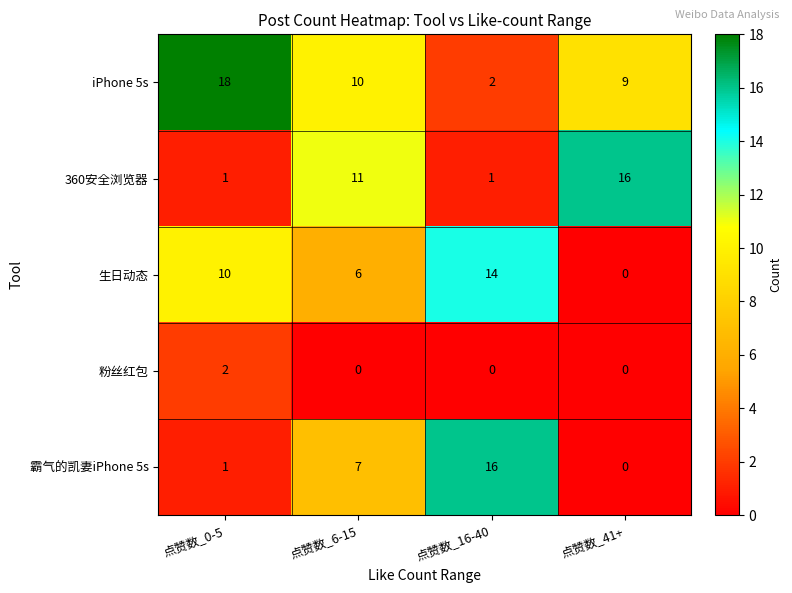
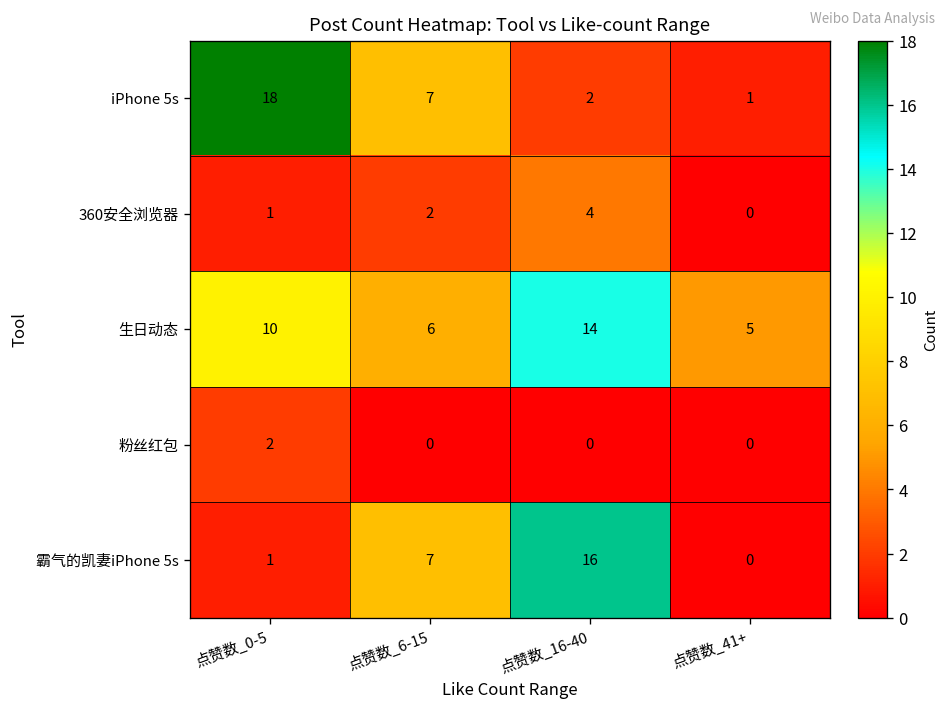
  {
    "iPhone 5s": {
      "点赞数_0-5": 18,
-     "点赞数_6-15": 10,
+     "点赞数_6-15": 7,
      "点赞数_16-40": 2,
-     "点赞数_41+": 9
+     "点赞数_41+": 1
    },
    "360安全浏览器": {
      "点赞数_0-5": 1,
-     "点赞数_6-15": 11,
-     "点赞数_16-40": 1,
-     "点赞数_41+": 16
+     "点赞数_6-15": 2,
+     "点赞数_16-40": 4,
+     "点赞数_41+": 0
    },
    "生日动态": {
      "点赞数_0-5": 10,
      "点赞数_6-15": 6,
      "点赞数_16-40": 14,
-     "点赞数_41+": 0
+     "点赞数_41+": 5
    },
    "粉丝红包": {
      "点赞数_0-5": 2,
      "点赞数_6-15": 0,
      "点赞数_16-40": 0,
      "点赞数_41+": 0
    },
    "霸气的凯妻iPhone 5s": {
      "点赞数_0-5": 1,
      "点赞数_6-15": 7,
      "点赞数_16-40": 16,
      "点赞数_41+": 0
    }
  }
